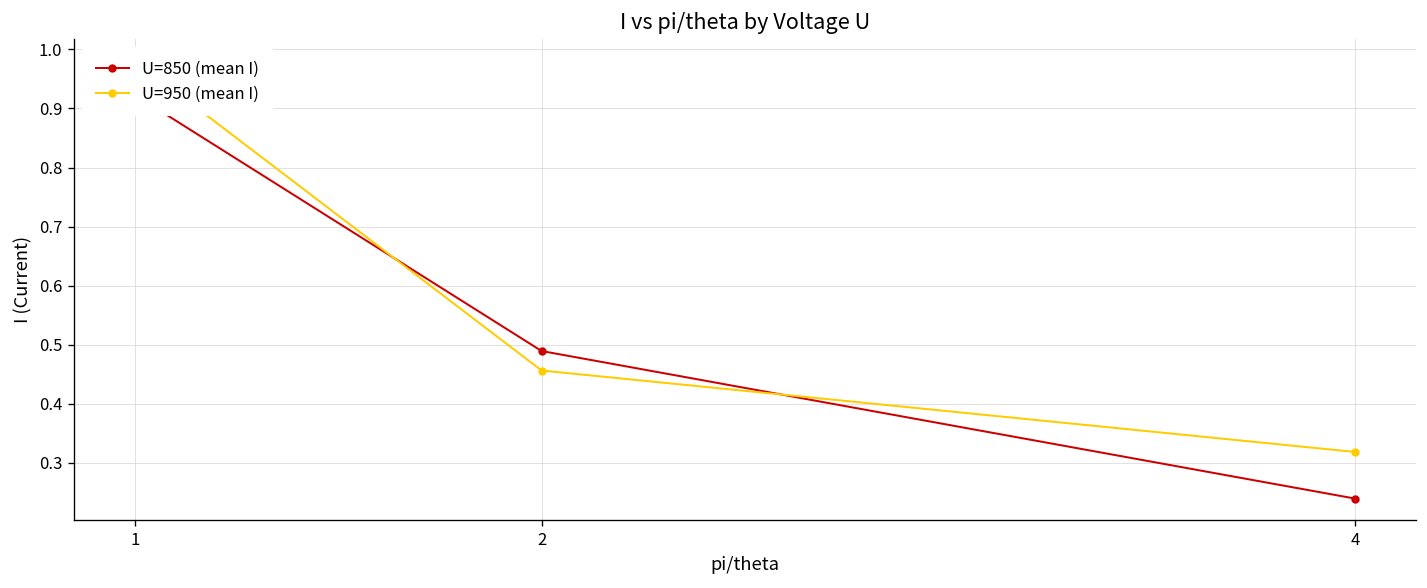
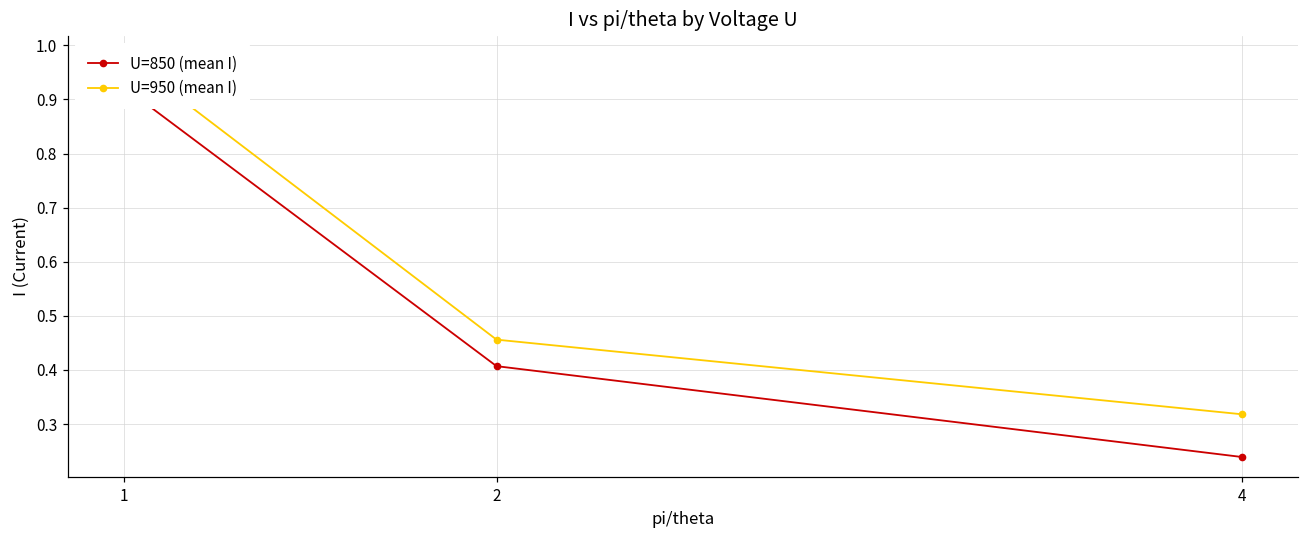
  {
    "U=850 (mean I)": {
-     "2": 0.49,
+     "2": 0.41,
      "4": 0.24
    },
    "U=950 (mean I)": {
      "2": 0.46,
      "4": 0.32
    }
  }
